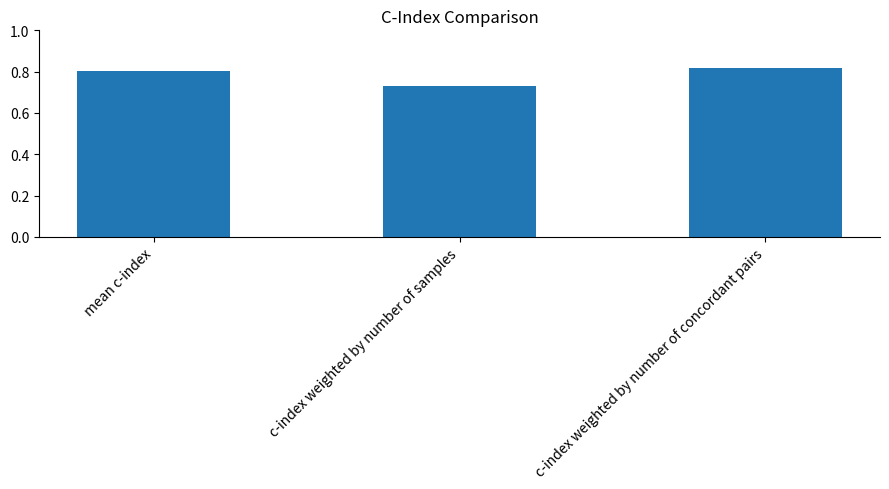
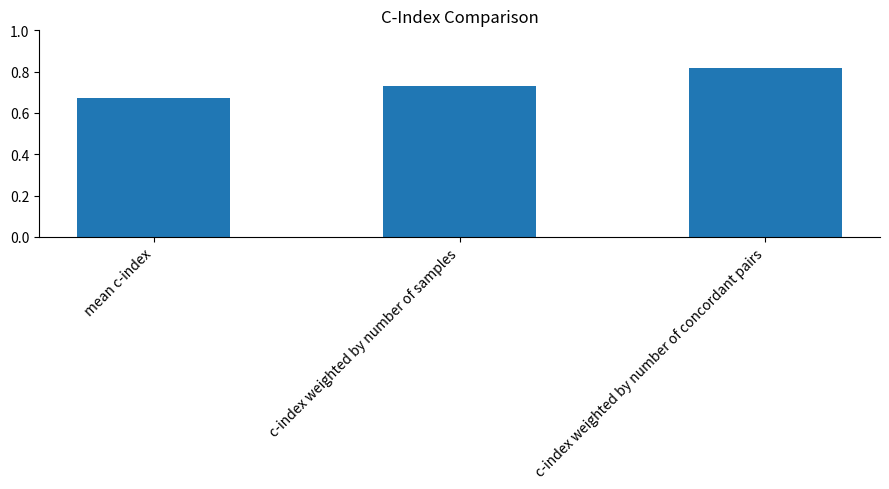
  {
-   "mean c-index": 0.80,
+   "mean c-index": 0.67,
    "c-index weighted by number of samples": 0.73,
    "c-index weighted by number of concordant pairs": 0.82
  }
